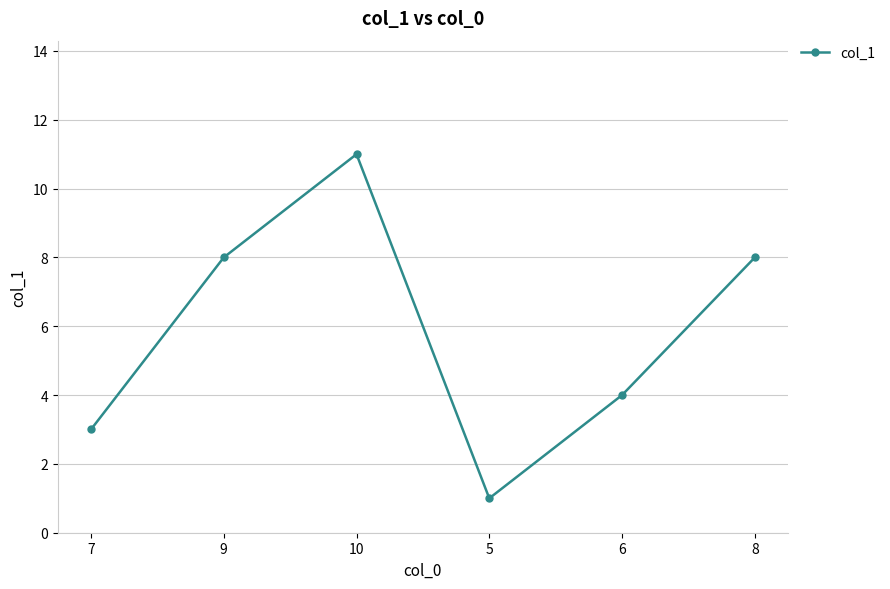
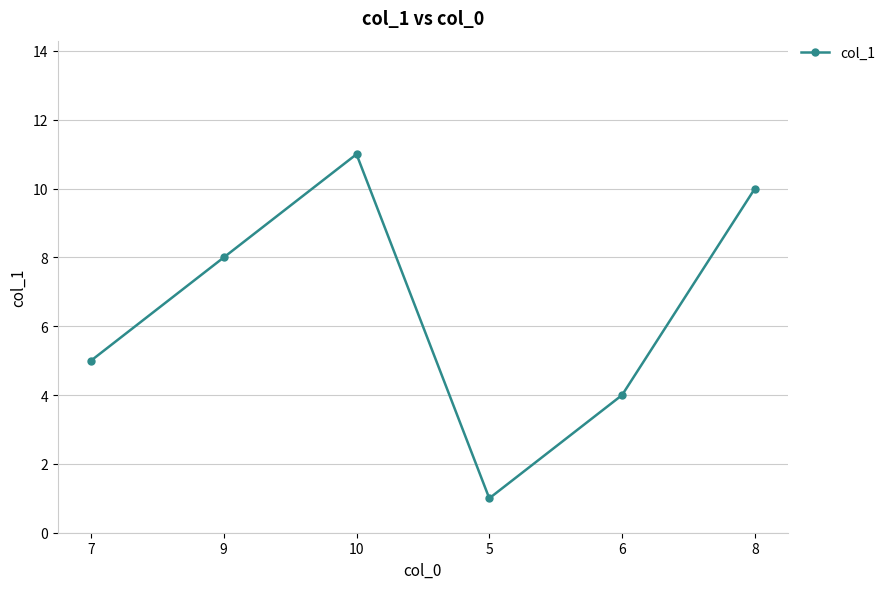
  {
-   "7": 3,
+   "7": 5,
    "9": 8,
    "10": 11,
    "5": 1,
    "6": 4,
-   "8": 8
+   "8": 10
  }
